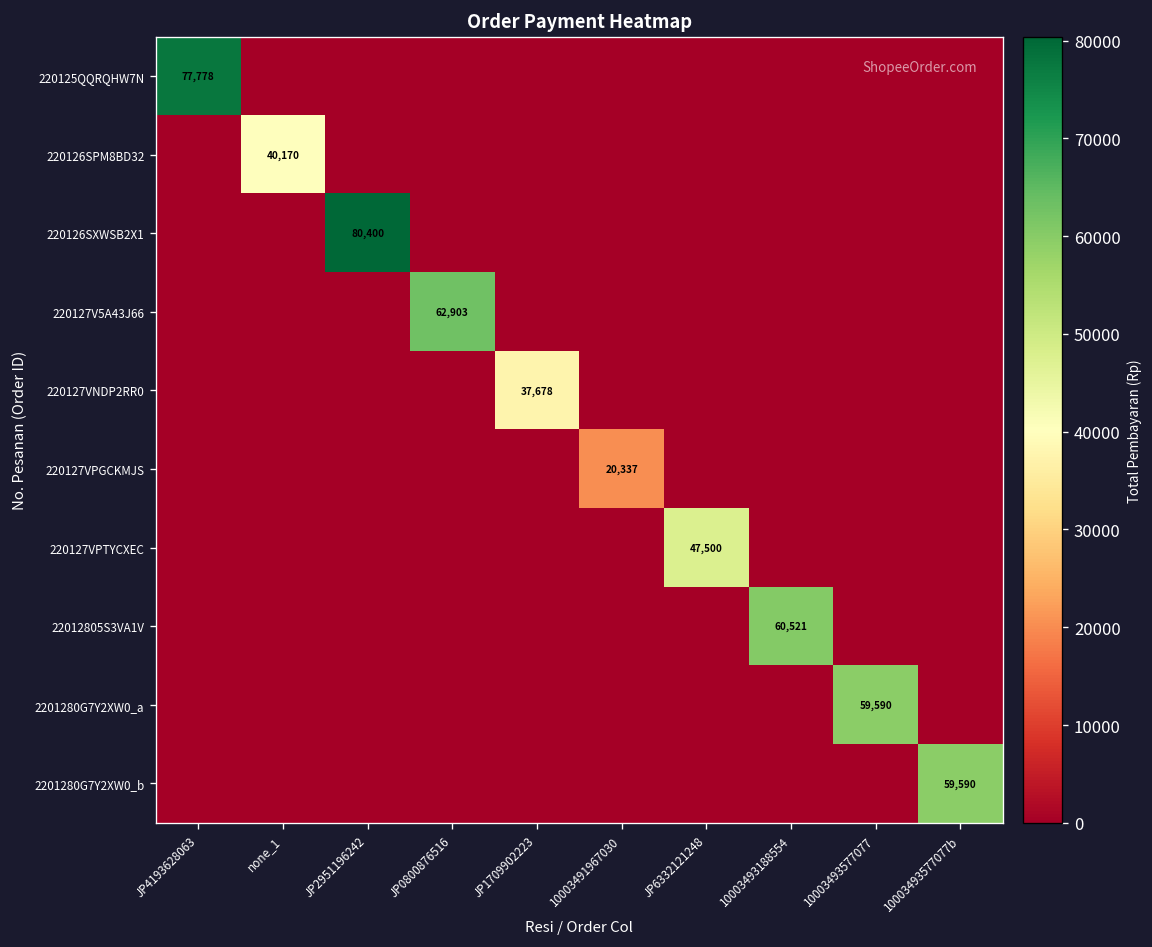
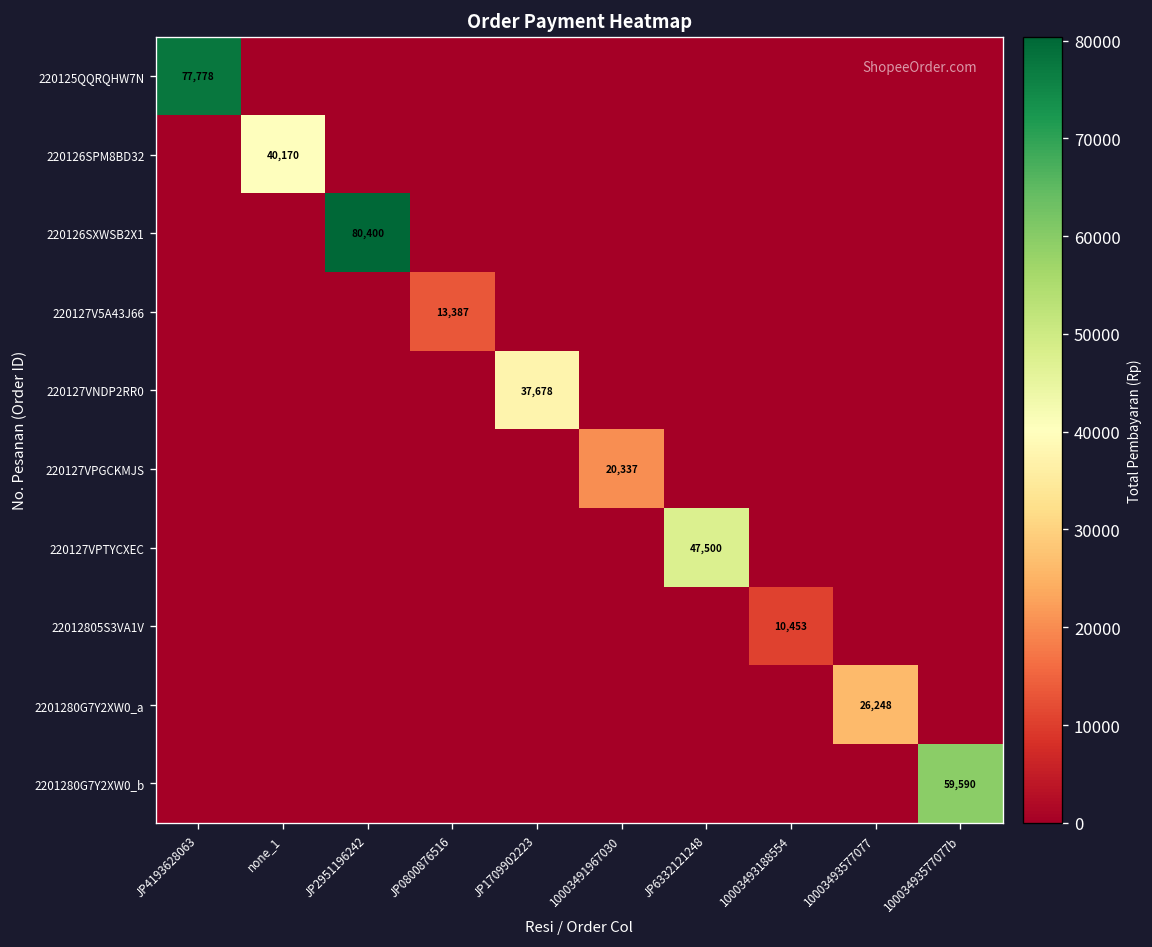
  {
    "220125QQRQHW7N": {
      "JP4193628063": "77,778"
    },
    "220126SPM8BD32": {
      "none_1": "40,170"
    },
    "220126SXWSB2X1": {
      "JP2951196242": "80,400"
    },
    "220127V5A43J66": {
-     "JP0800876516": "62,903"
+     "JP0800876516": "13,387"
    },
    "220127VNDP2RR0": {
      "JP1709902223": "37,678"
    },
    "220127VPGCKMJS": {
      "10003491967030": "20,337"
    },
    "220127VPTYCXEC": {
      "JP6332121248": "47,500"
    },
    "22012805S3VA1V": {
-     "10003493188554": "60,521"
+     "10003493188554": "10,453"
    },
    "2201280G7Y2XW0_a": {
-     "10003493577077": "59,590"
+     "10003493577077": "26,248"
    },
    "2201280G7Y2XW0_b": {
      "10003493577077b": "59,590"
    }
  }
